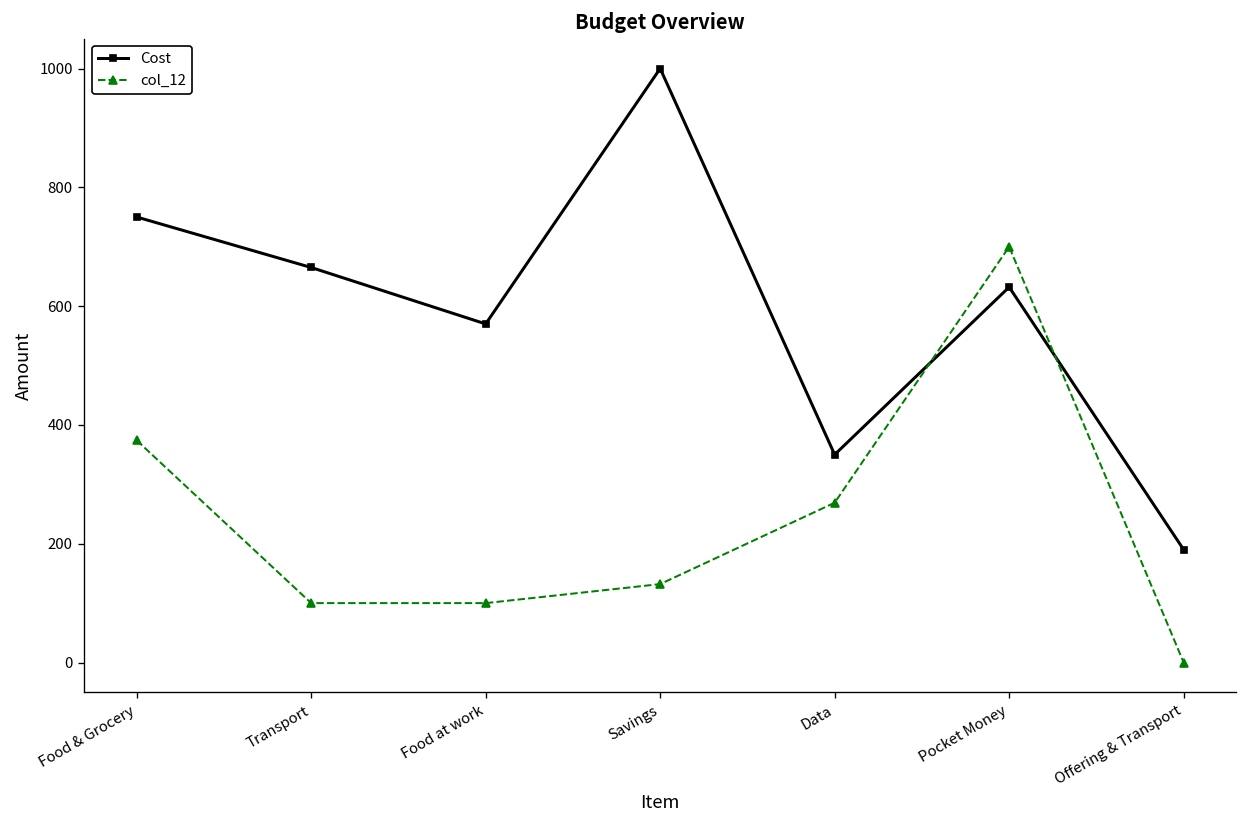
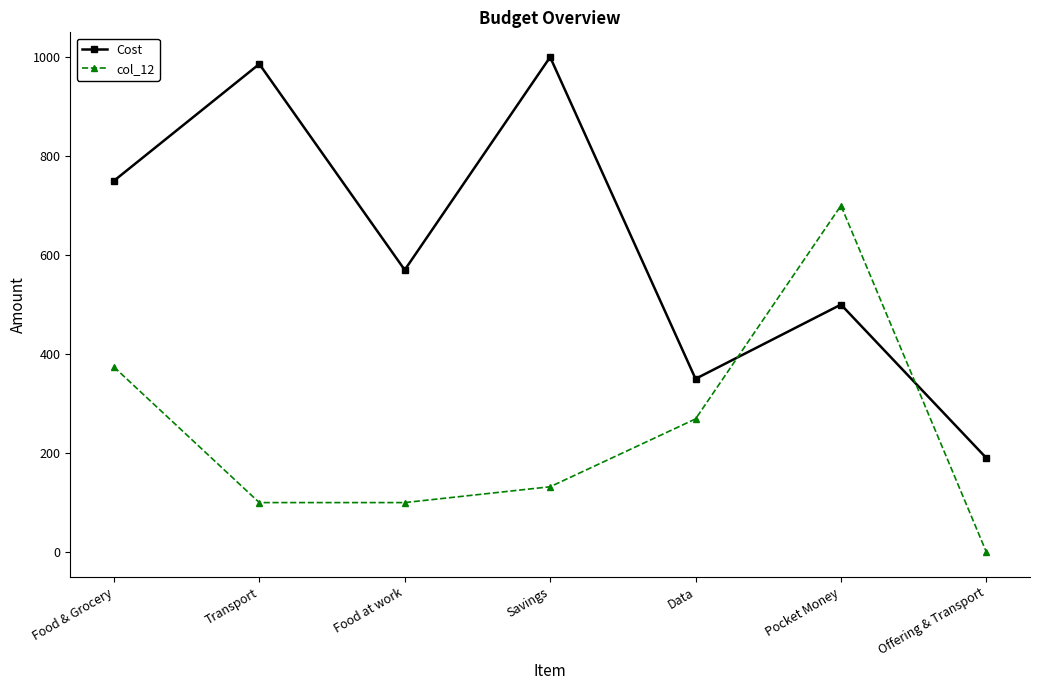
  {
    "Cost": {
      "Food & Grocery": 750,
-     "Transport": 670,
+     "Transport": 990,
      "Food at work": 570,
      "Savings": 1000,
      "Data": 350,
-     "Pocket Money": 630,
+     "Pocket Money": 500,
      "Offering & Transport": 190
    },
    "col_12": {
      "Food & Grocery": 370,
      "Transport": 100,
      "Food at work": 100,
      "Savings": 130,
      "Data": 270,
      "Pocket Money": 700,
      "Offering & Transport": 0
    }
  }
